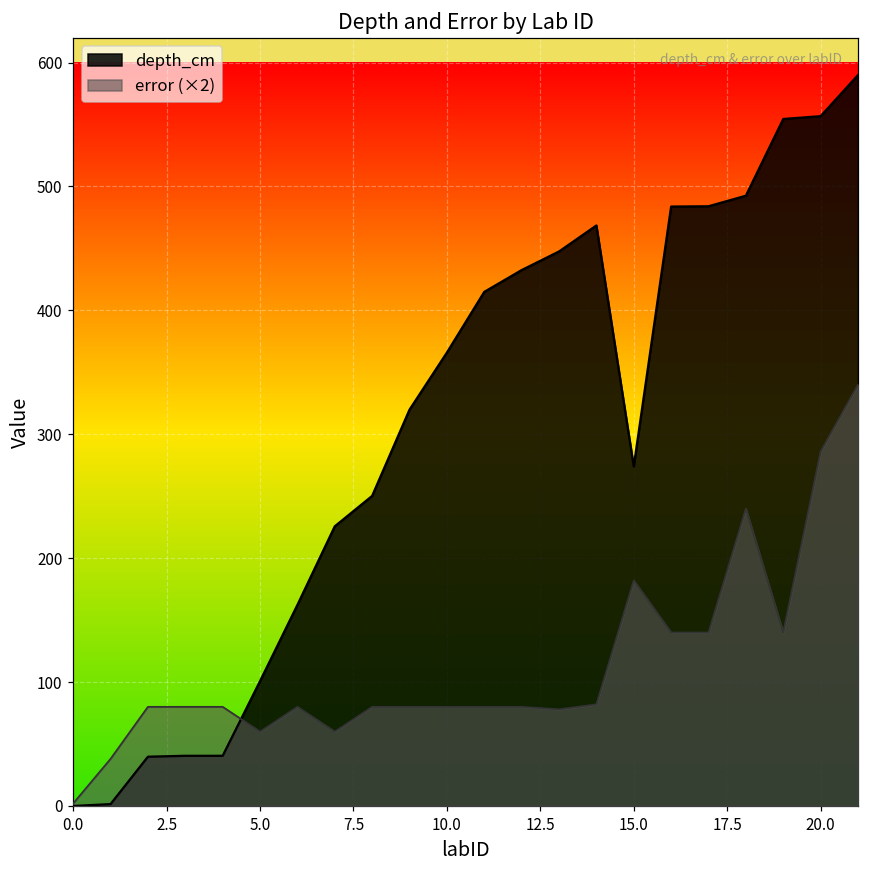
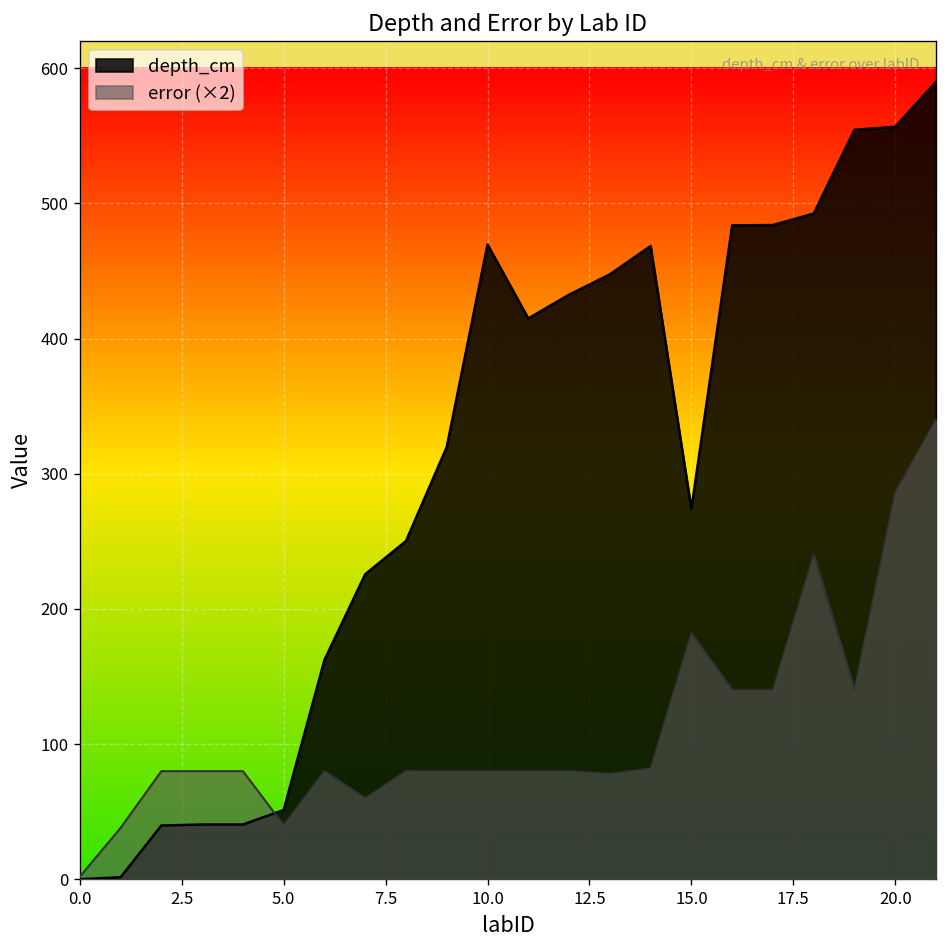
  {
    "depth_cm": {
-     "5.0": 101,
-     "10.0": 366,
+     "5.0": 51,
+     "10.0": 470,
      "15.0": 274,
      "20.0": 557
    },
    "error (×2)": {
-     "5.0": 60,
+     "5.0": 40,
      "10.0": 80,
      "15.0": 182,
      "20.0": 286
    }
  }
